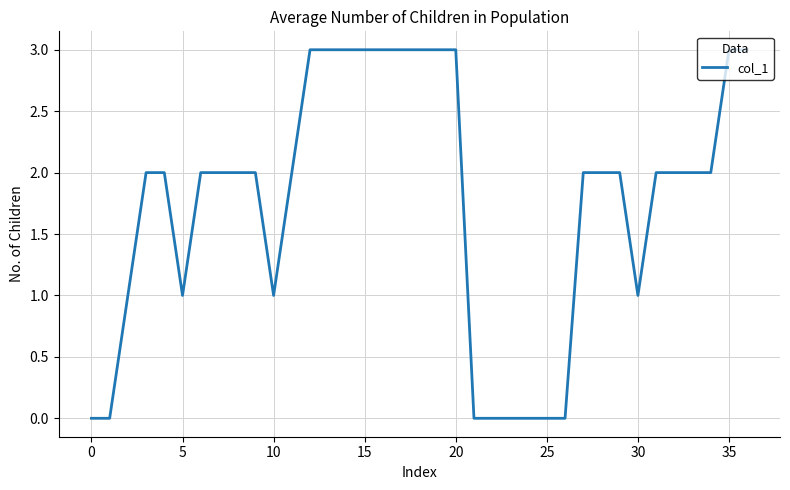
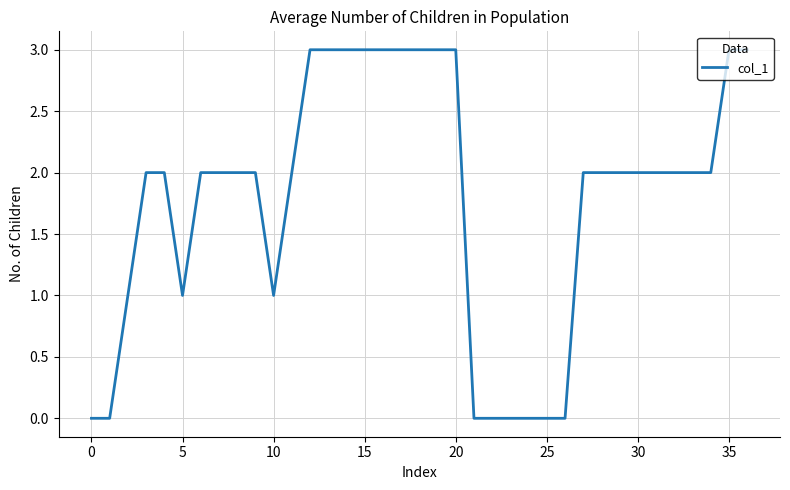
  {
    "0": 0,
    "5": 1,
    "10": 1,
    "15": 3,
    "20": 3,
    "25": 0,
-   "30": 1
+   "30": 2
  }
